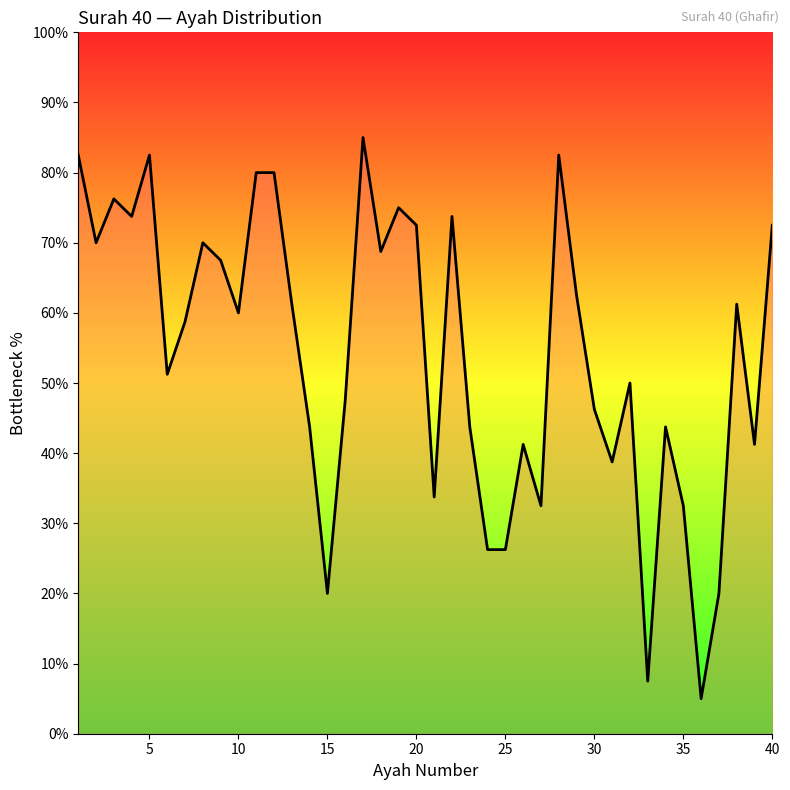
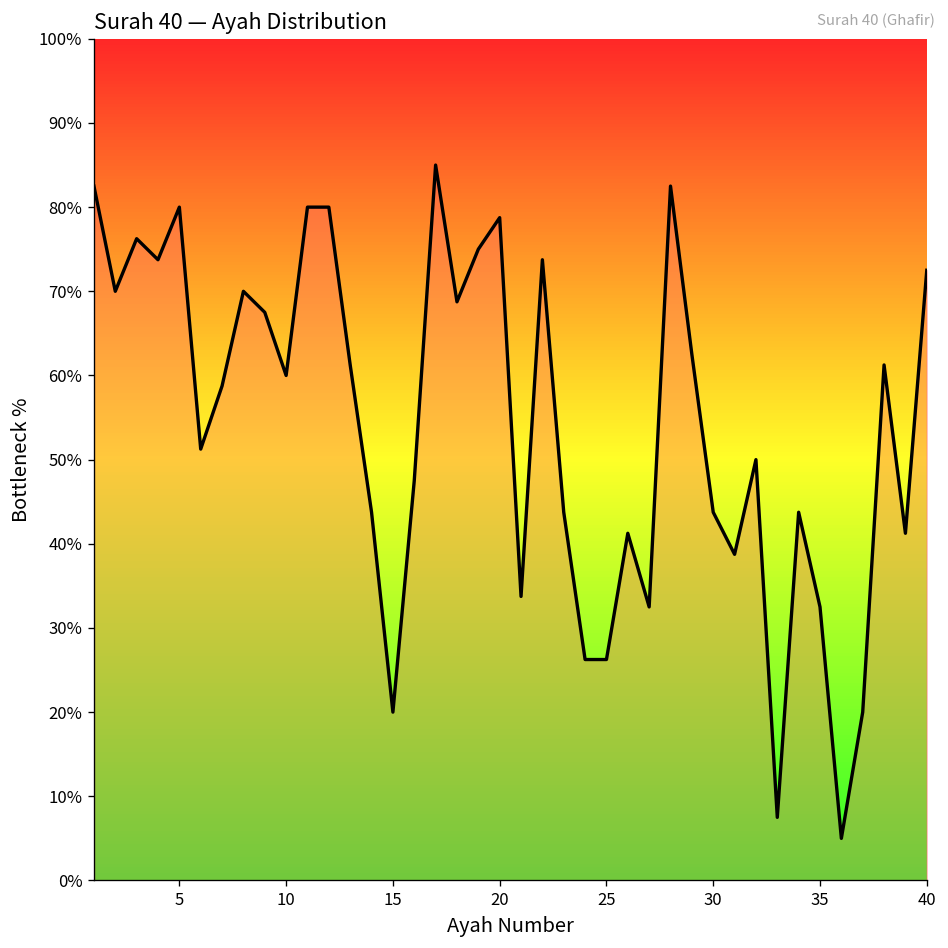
  {
-   "5": "83%",
+   "5": "80%",
    "10": "60%",
    "15": "20%",
-   "20": "73%",
+   "20": "79%",
    "25": "26%",
-   "30": "46%",
+   "30": "44%",
    "35": "33%",
    "40": "73%"
  }
